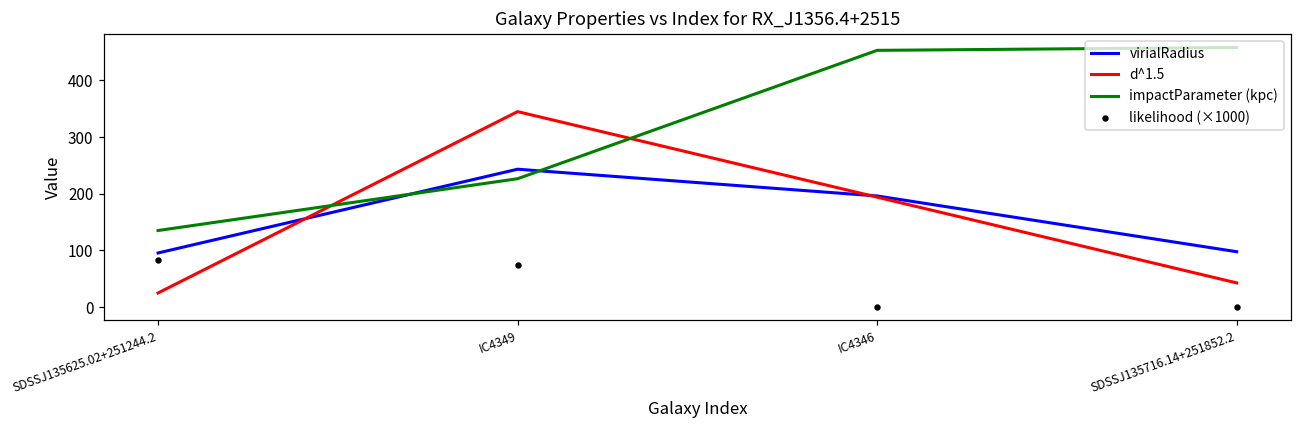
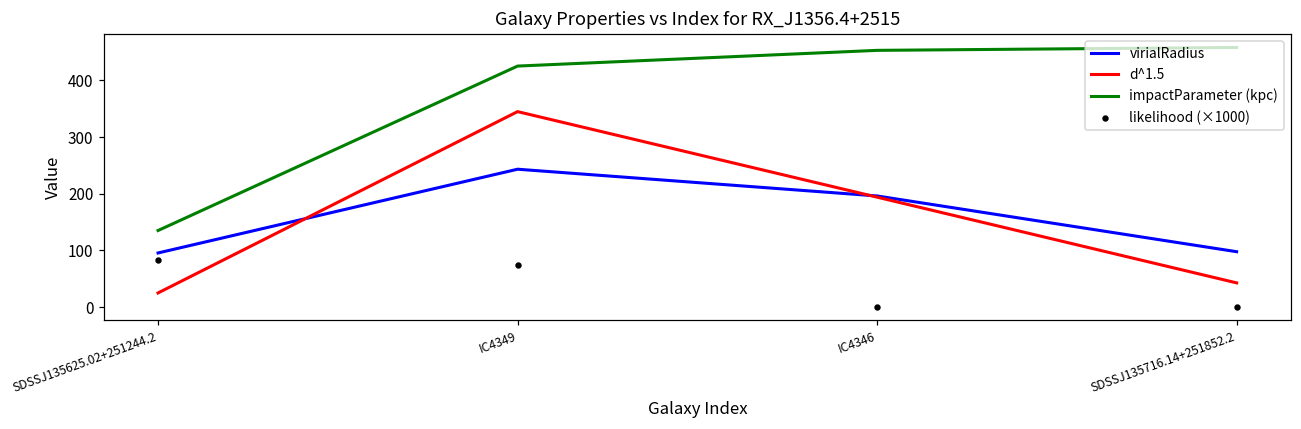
  {
    "virialRadius": {
      "SDSSJ135625.02+251244.2": 100,
      "IC4349": 240,
      "SDSSJ135716.14+251852.2": 100
    },
    "d^1.5": {
      "SDSSJ135625.02+251244.2": 20,
      "IC4349": 340,
      "SDSSJ135716.14+251852.2": 40
    },
    "impactParameter (kpc)": {
      "SDSSJ135625.02+251244.2": 140,
-     "IC4349": 230,
+     "IC4349": 430,
      "IC4346": 450
    }
  }
